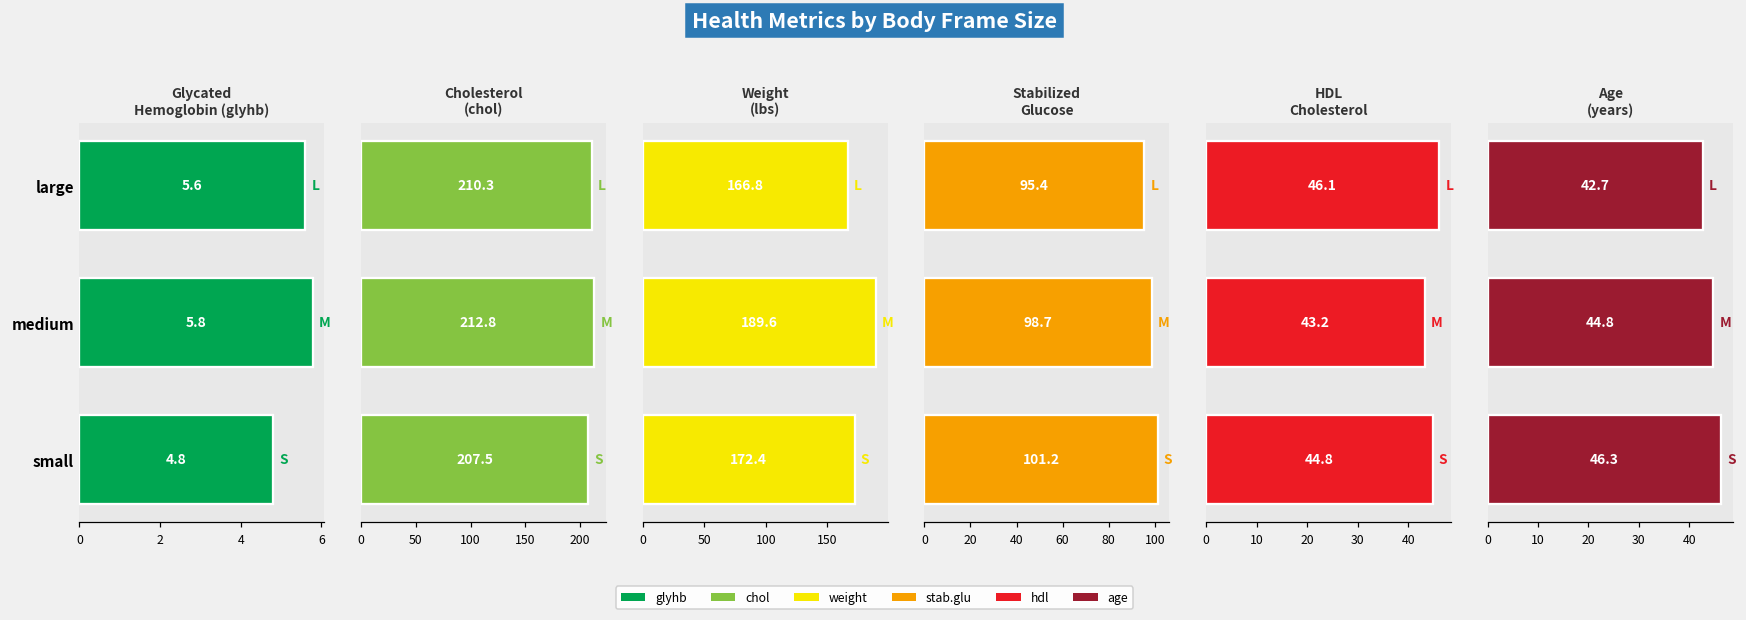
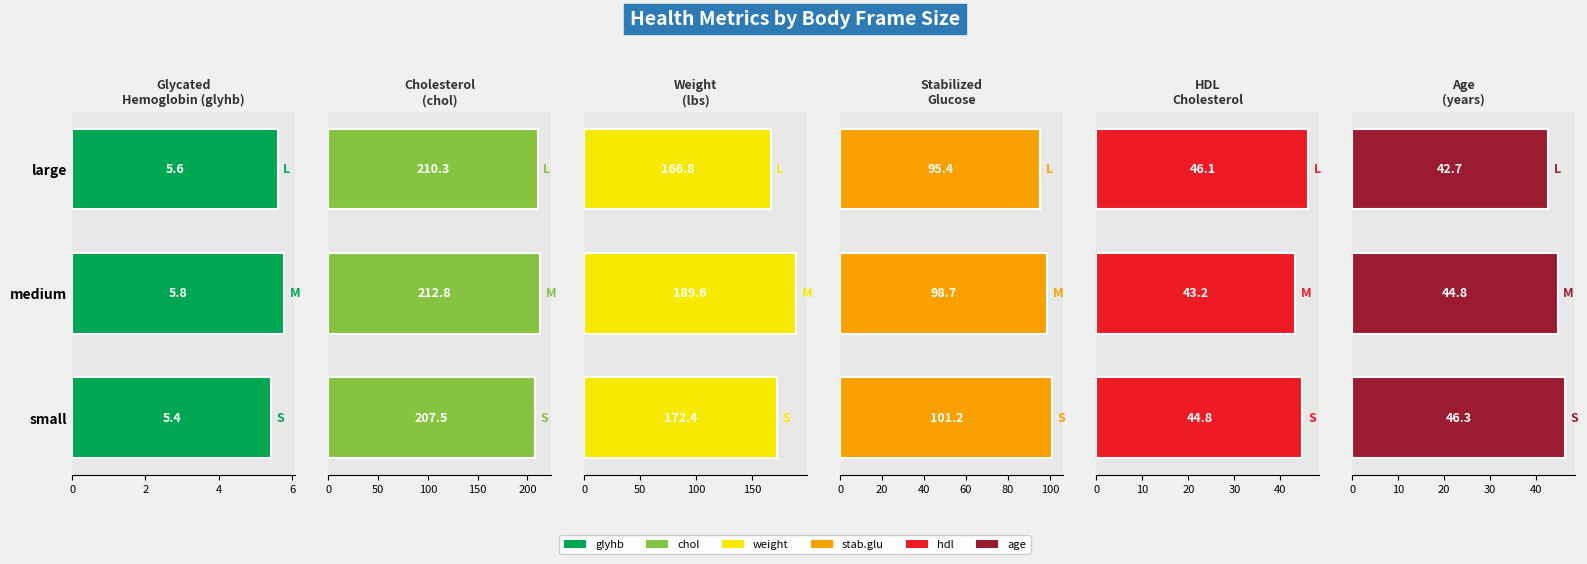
  {
    "Glycated Hemoglobin (glyhb)": {
      "large": 5.6,
      "medium": 5.8,
-     "small": 4.8
+     "small": 5.4
    }
  }
